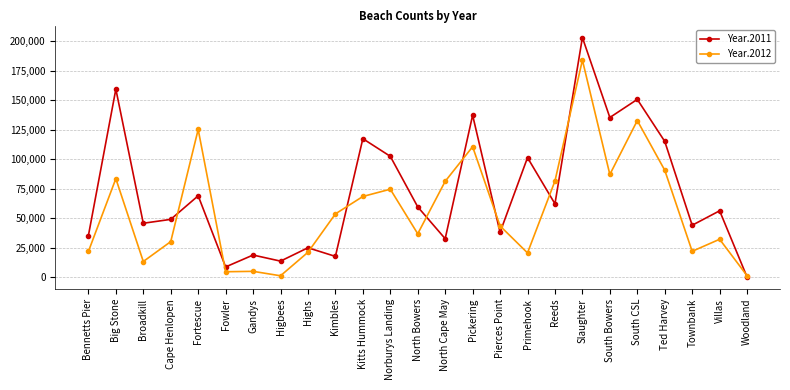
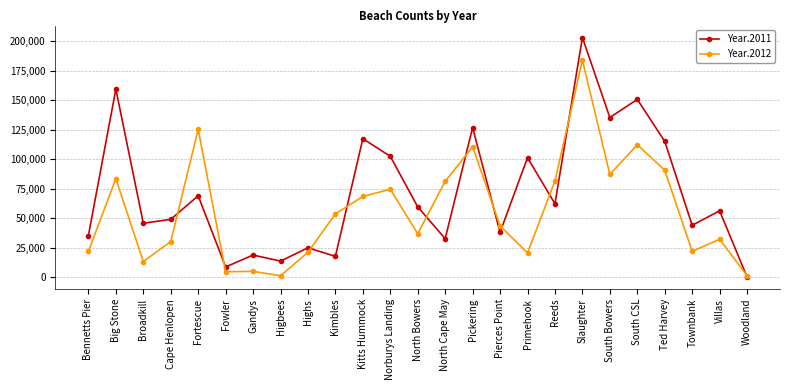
  {
    "Year.2011": {
      "Bennetts Pier": "35,000",
      "Big Stone": "159,000",
      "Broadkill": "46,000",
      "Cape Henlopen": "49,000",
      "Fortescue": "69,000",
      "Fowler": "9,000",
      "Gandys": "19,000",
      "Higbees": "14,000",
      "Highs": "25,000",
      "Kimbles": "18,000",
      "Kitts Hummock": "117,000",
      "Norburys Landing": "102,000",
      "North Bowers": "60,000",
      "North Cape May": "33,000",
-     "Pickering": "137,000",
+     "Pickering": "127,000",
      "Pierces Point": "38,000",
      "Primehook": "101,000",
      "Reeds": "62,000",
      "Slaughter": "203,000",
      "South Bowers": "135,000",
      "South CSL": "151,000",
      "Ted Harvey": "115,000",
      "Townbank": "44,000",
      "Villas": "56,000"
    },
    "Year.2012": {
      "Bennetts Pier": "22,000",
      "Big Stone": "84,000",
      "Broadkill": "13,000",
      "Cape Henlopen": "30,000",
      "Fortescue": "125,000",
      "Fowler": "5,000",
      "Gandys": "5,000",
      "Higbees": "1,000",
      "Highs": "21,000",
      "Kimbles": "54,000",
      "Kitts Hummock": "68,000",
      "Norburys Landing": "75,000",
      "North Bowers": "37,000",
      "North Cape May": "81,000",
      "Pickering": "111,000",
      "Pierces Point": "43,000",
      "Primehook": "21,000",
      "Reeds": "82,000",
      "Slaughter": "184,000",
      "South Bowers": "87,000",
-     "South CSL": "133,000",
+     "South CSL": "112,000",
      "Ted Harvey": "91,000",
      "Townbank": "22,000",
      "Villas": "32,000"
    }
  }
